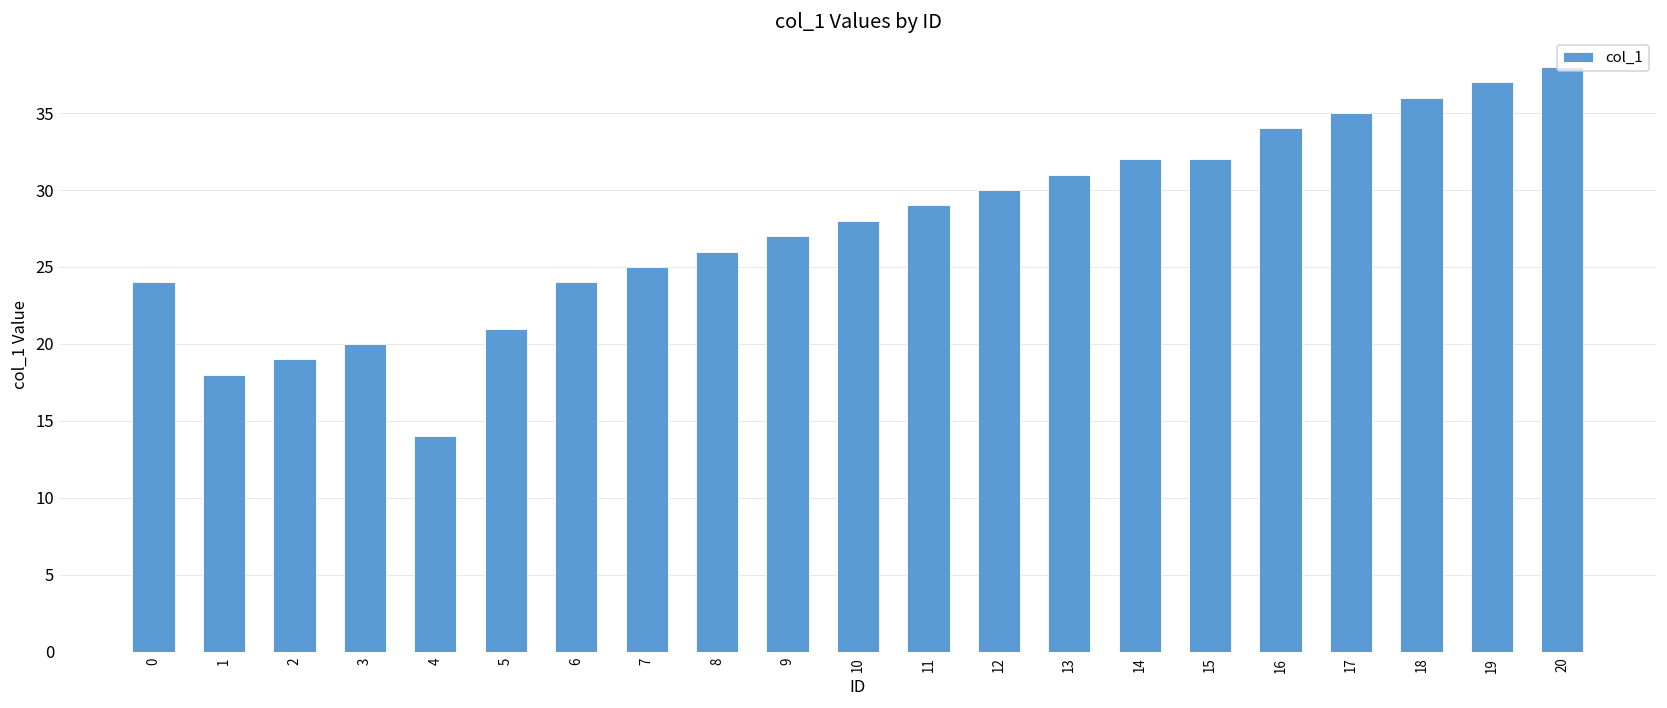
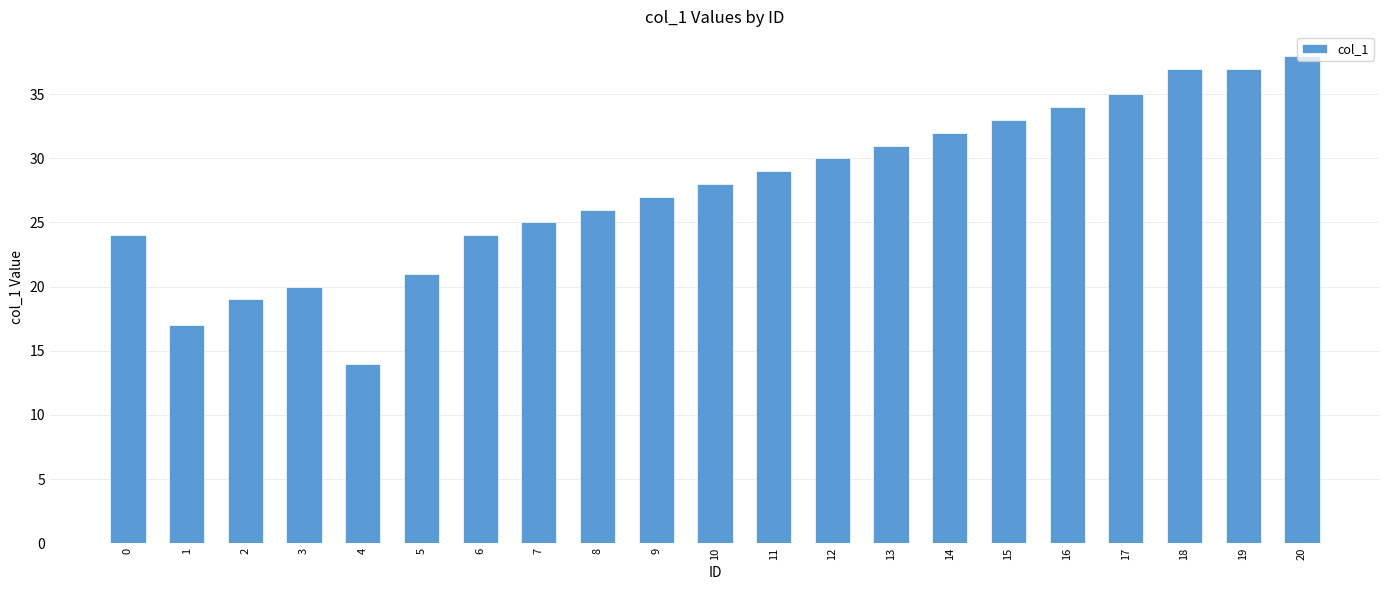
  {
    "0": 24,
-   "1": 18,
+   "1": 17,
    "2": 19,
    "3": 20,
    "4": 14,
    "5": 21,
    "6": 24,
    "7": 25,
    "8": 26,
    "9": 27,
    "10": 28,
    "11": 29,
    "12": 30,
    "13": 31,
    "14": 32,
-   "15": 32,
+   "15": 33,
    "16": 34,
    "17": 35,
-   "18": 36,
+   "18": 37,
    "19": 37
  }
